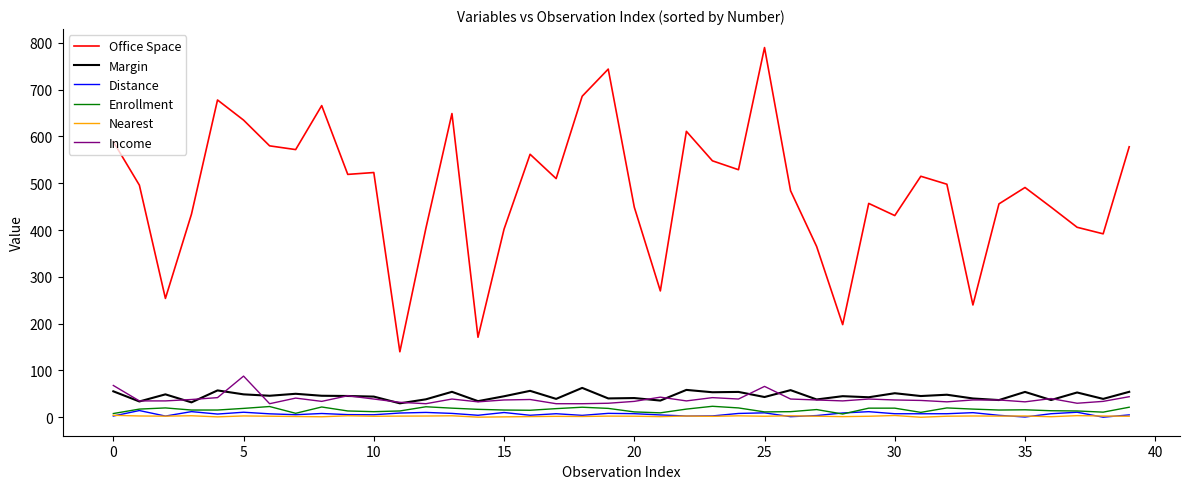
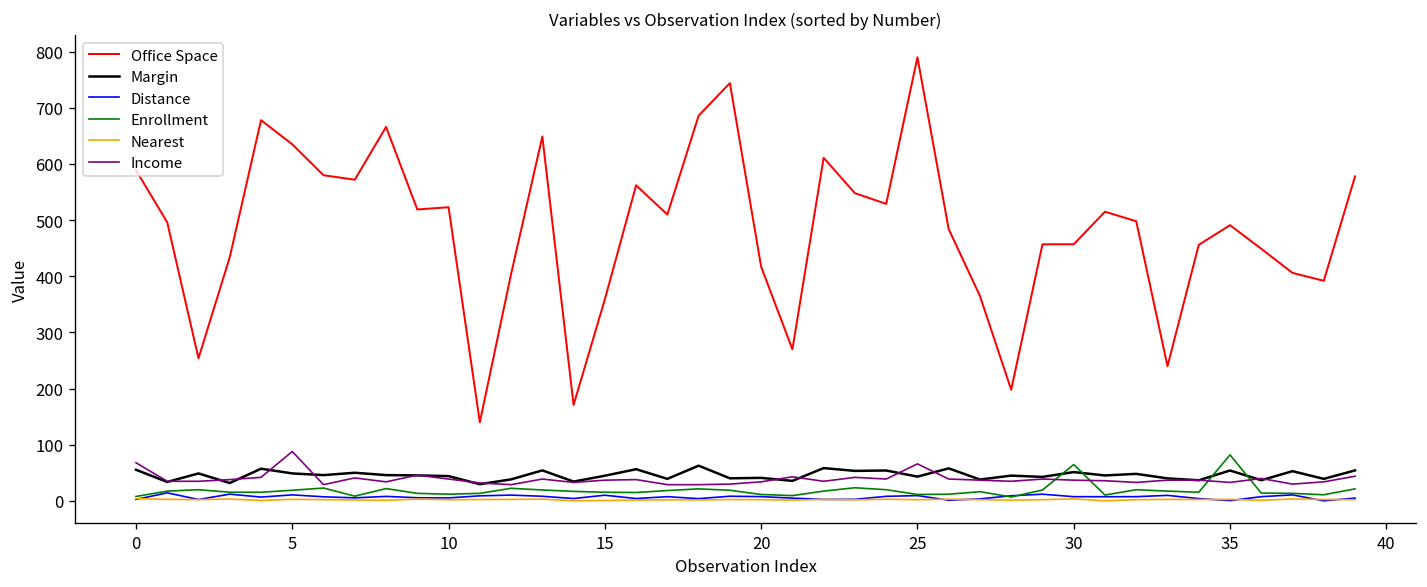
  {
    "Office Space": {
      "5": 640,
      "10": 520,
-     "15": 400,
-     "20": 450,
+     "15": 360,
+     "20": 420,
      "25": 790,
-     "30": 430,
+     "30": 460,
      "35": 490
    },
    "Margin": {
      "0": 60,
      "5": 50,
      "15": 40,
      "20": 40,
      "25": 40,
      "30": 50,
      "35": 50
    },
    "Distance": {
      "5": 10
    },
    "Enrollment": {
      "5": 20,
      "10": 10,
-     "30": 20,
-     "35": 20
+     "30": 60,
+     "35": 80
    },
    "Nearest": {
      "5": 0,
      "15": 0,
      "25": 0
    },
    "Income": {
      "0": 70,
      "5": 90,
      "15": 40,
      "20": 30,
      "25": 70,
      "30": 40,
      "35": 30
    }
  }
